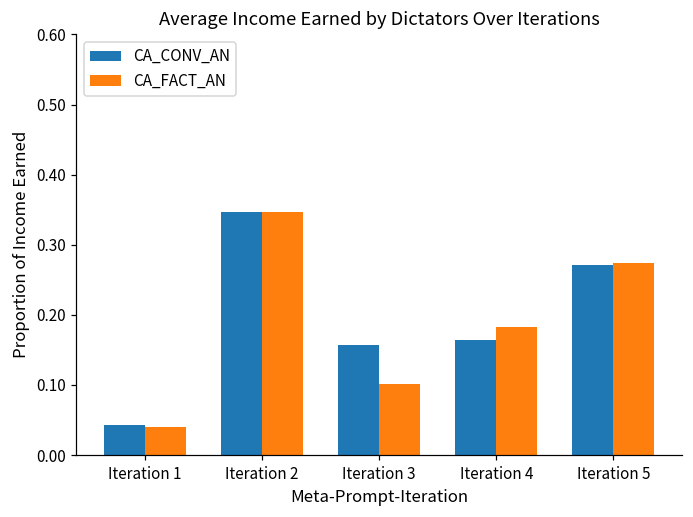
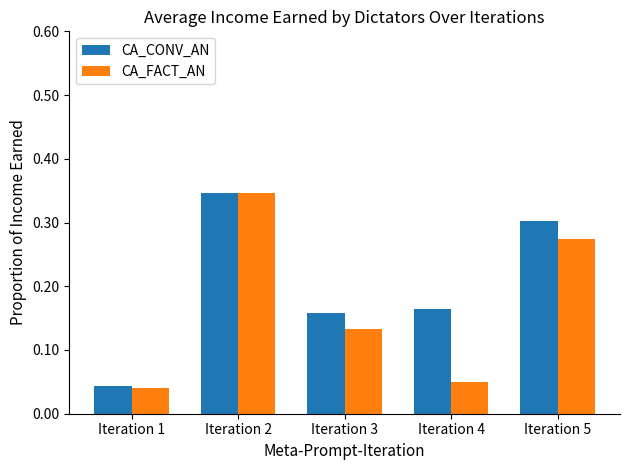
  {
    "CA_CONV_AN": {
      "Iteration 1": 0.04,
      "Iteration 2": 0.35,
      "Iteration 3": 0.16,
      "Iteration 4": 0.16,
-     "Iteration 5": 0.27
+     "Iteration 5": 0.30
    },
    "CA_FACT_AN": {
      "Iteration 1": 0.04,
      "Iteration 2": 0.35,
-     "Iteration 3": 0.10,
-     "Iteration 4": 0.18,
+     "Iteration 3": 0.13,
+     "Iteration 4": 0.05,
      "Iteration 5": 0.27
    }
  }
